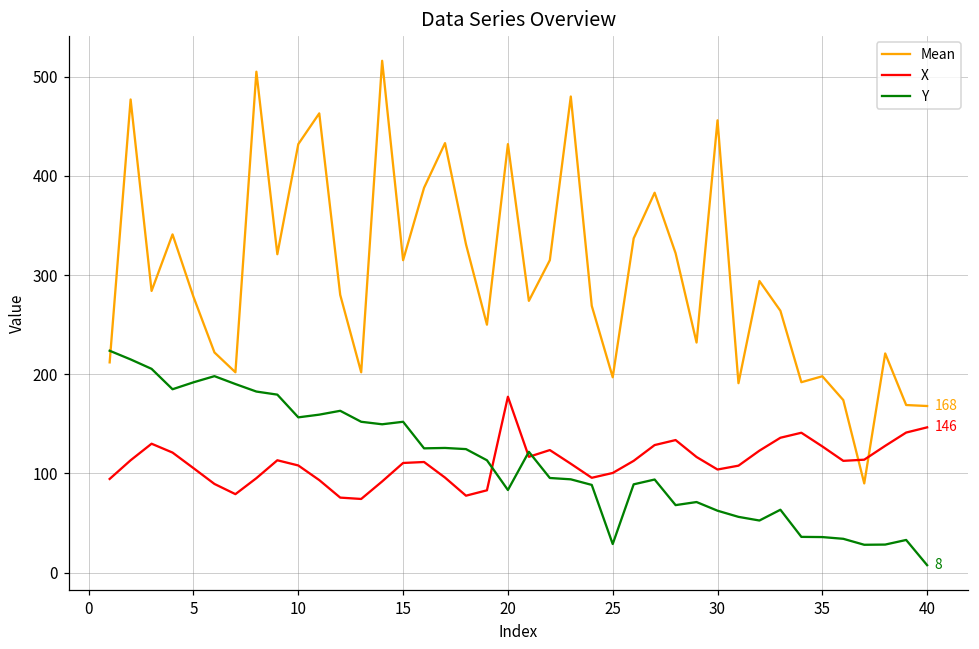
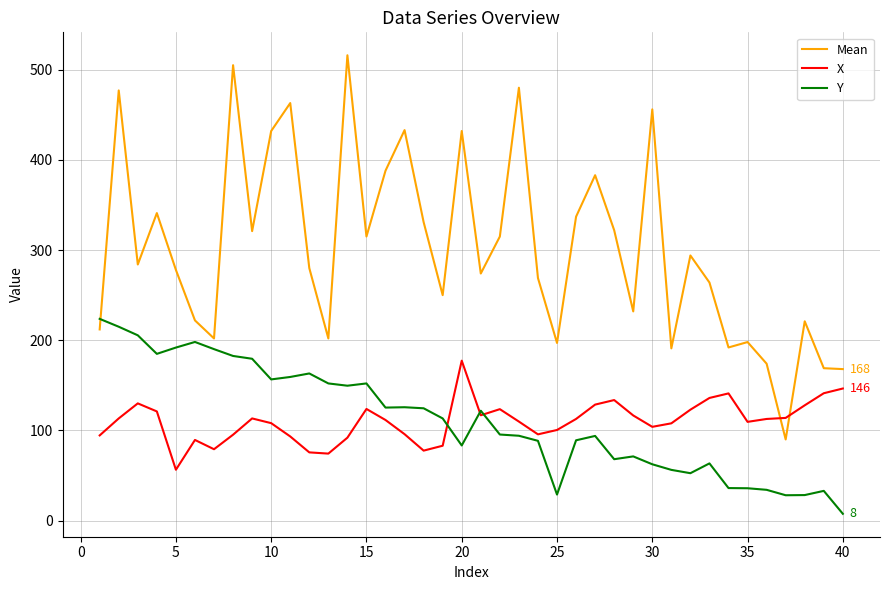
  {
    "Mean": {
      "40": 168
    },
    "X": {
-     "5": 110,
+     "5": 60,
      "10": 110,
-     "15": 110,
+     "15": 120,
      "20": 180,
      "25": 100,
      "30": 100,
-     "35": 130
+     "35": 110
    },
    "Y": {
      "40": 8
    }
  }
